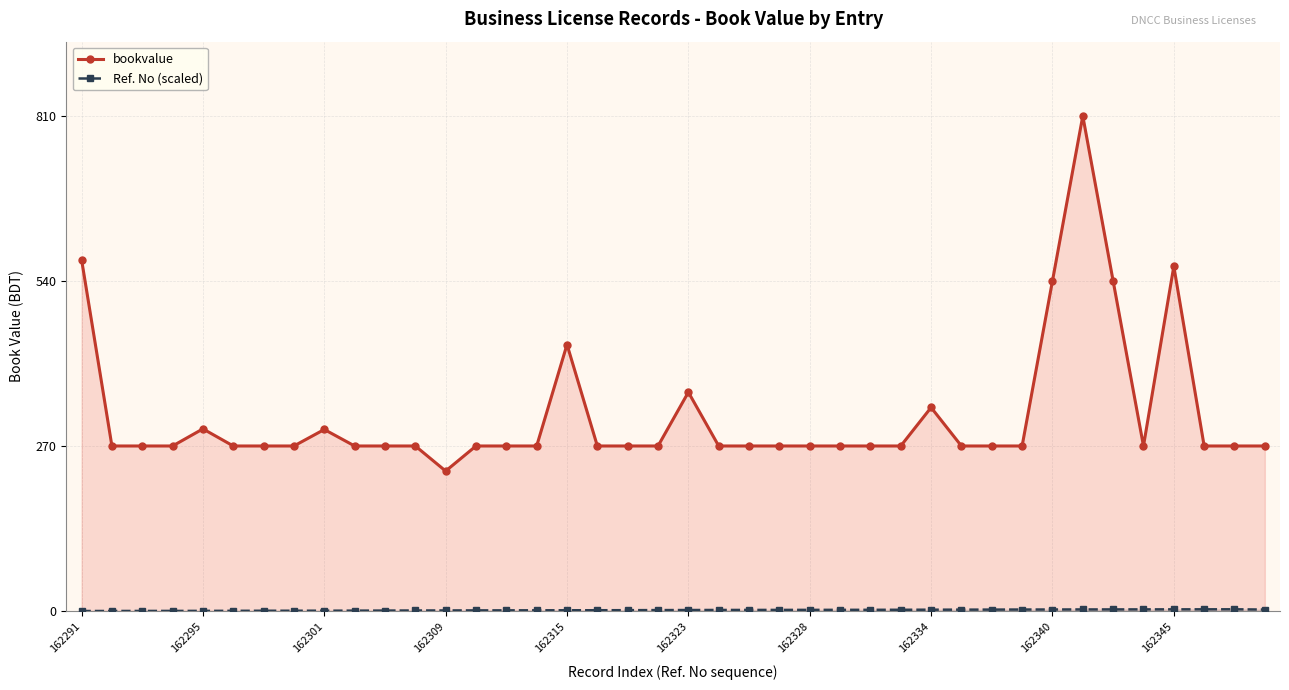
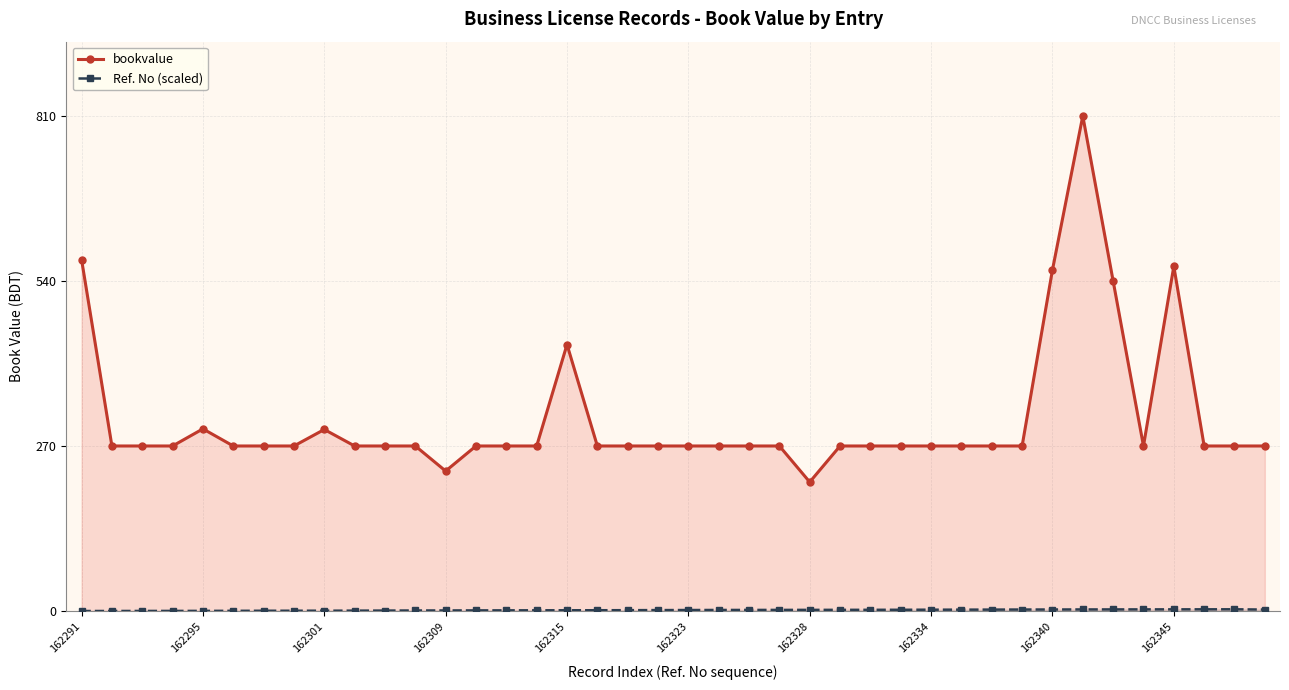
  {
    "bookvalue": {
      "162291": 580,
      "162295": 300,
      "162301": 300,
      "162309": 230,
      "162315": 440,
-     "162323": 360,
-     "162328": 270,
-     "162334": 330,
-     "162340": 540,
+     "162323": 270,
+     "162328": 210,
+     "162334": 270,
+     "162340": 560,
      "162345": 560
    },
    "Ref. No (scaled)": {
      "162291": 0,
      "162295": 0,
      "162301": 0,
      "162309": 0,
      "162315": 0,
      "162323": 0,
      "162328": 0,
      "162334": 0,
      "162340": 0,
      "162345": 0
    }
  }
